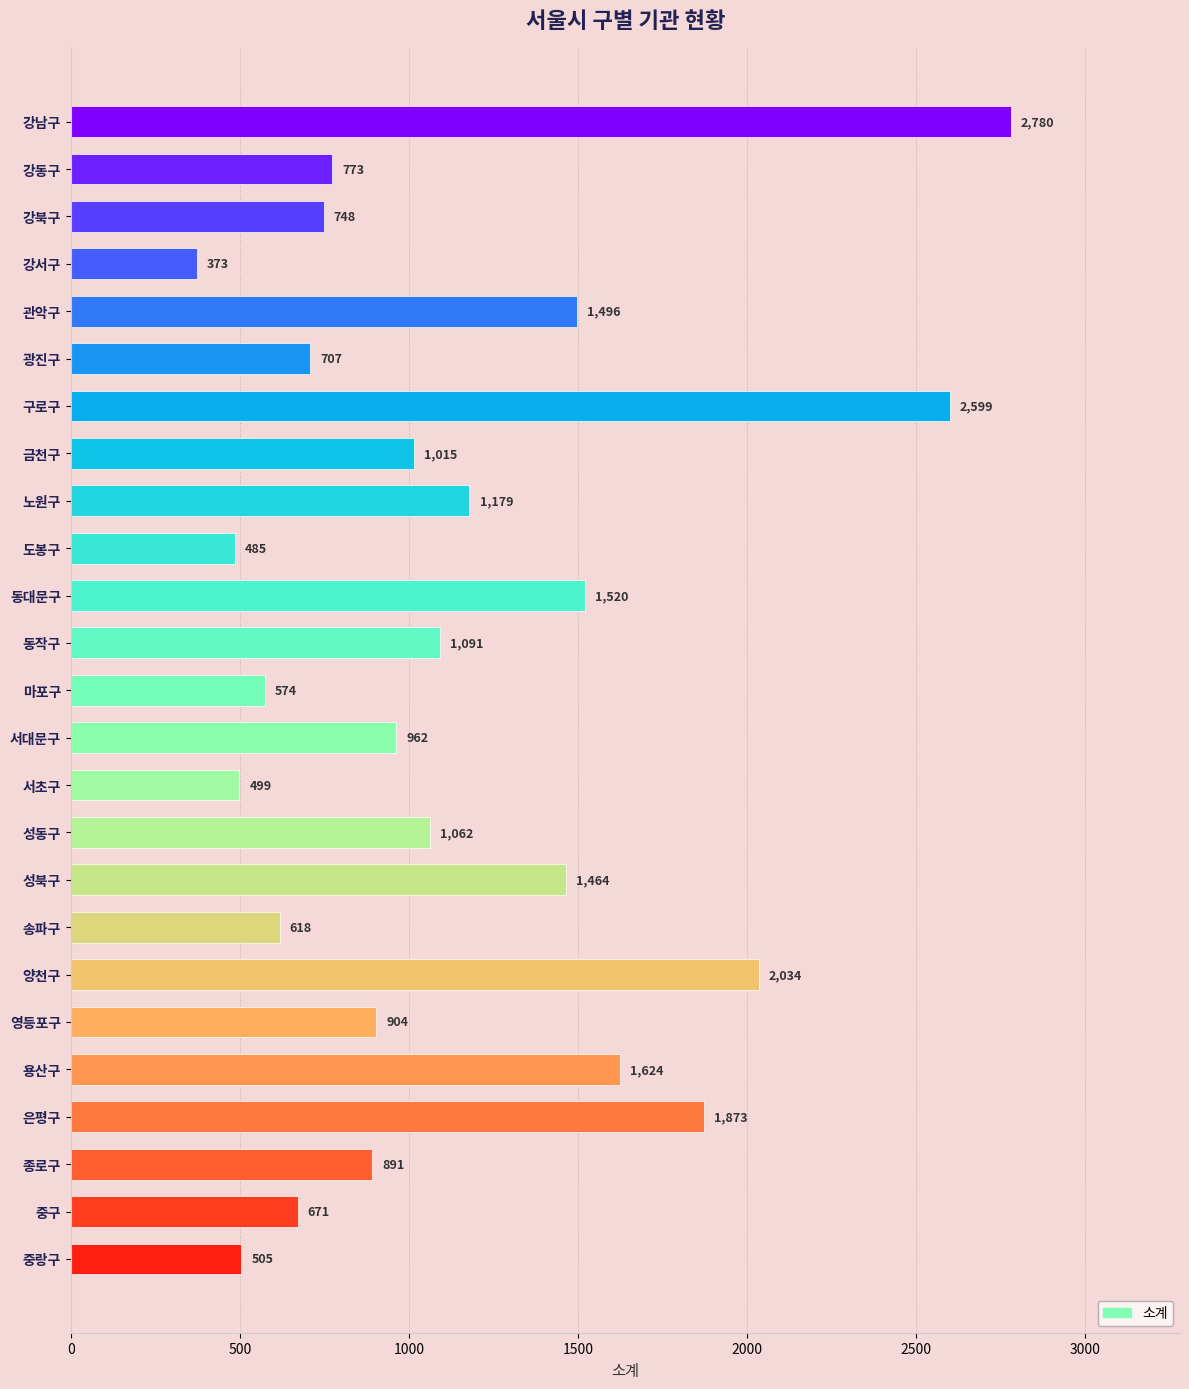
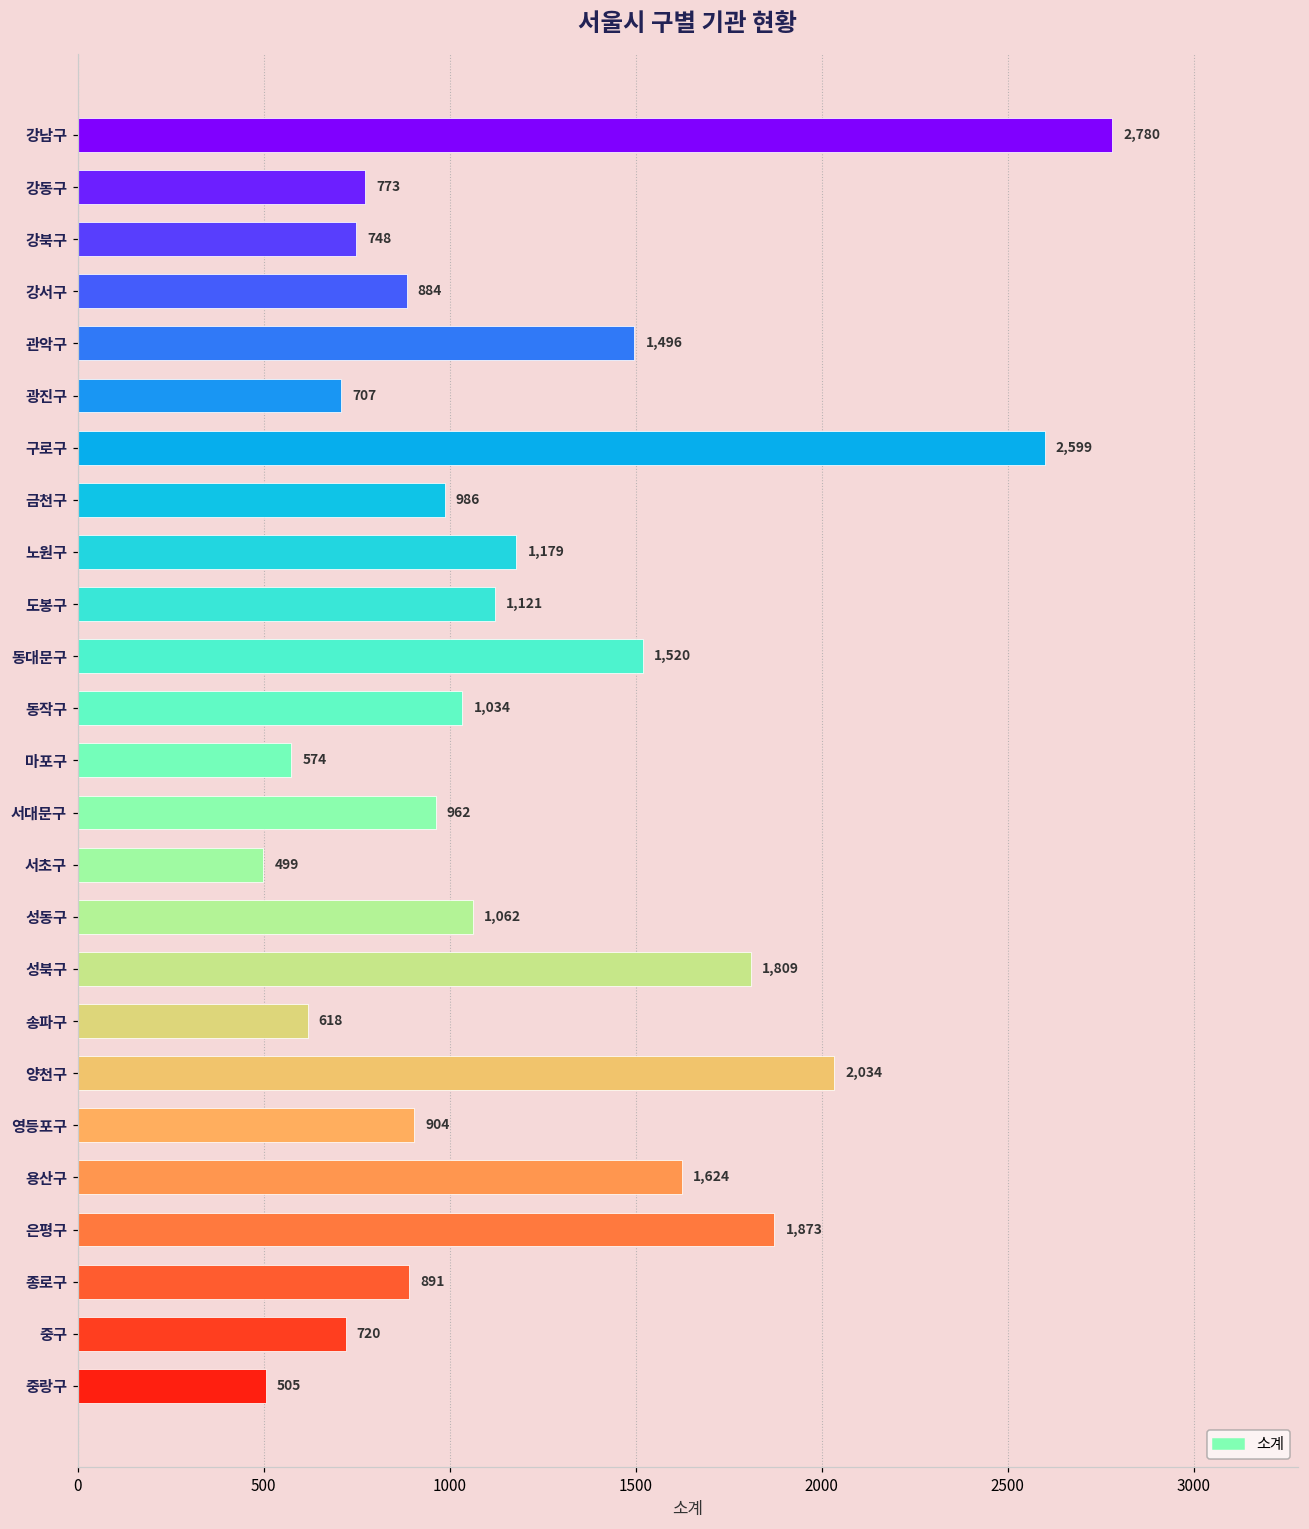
  {
    "강남구": "2,780",
    "강동구": "773",
    "강북구": "748",
-   "강서구": "373",
+   "강서구": "884",
    "관악구": "1,496",
    "광진구": "707",
    "구로구": "2,599",
-   "금천구": "1,015",
+   "금천구": "986",
    "노원구": "1,179",
-   "도봉구": "485",
+   "도봉구": "1,121",
    "동대문구": "1,520",
-   "동작구": "1,091",
+   "동작구": "1,034",
    "마포구": "574",
    "서대문구": "962",
    "서초구": "499",
    "성동구": "1,062",
-   "성북구": "1,464",
+   "성북구": "1,809",
    "송파구": "618",
    "양천구": "2,034",
    "영등포구": "904",
    "용산구": "1,624",
    "은평구": "1,873",
    "종로구": "891",
-   "중구": "671",
+   "중구": "720",
    "중랑구": "505"
  }
